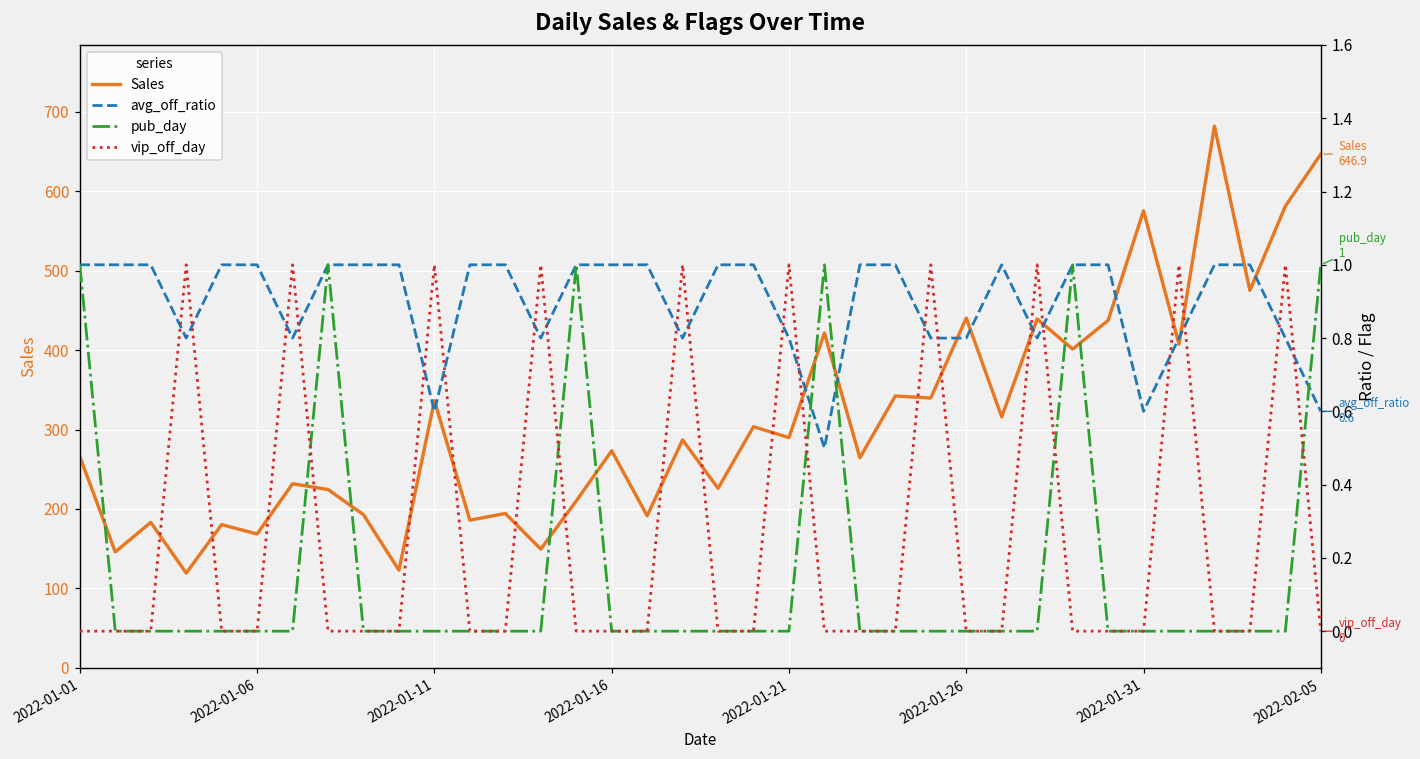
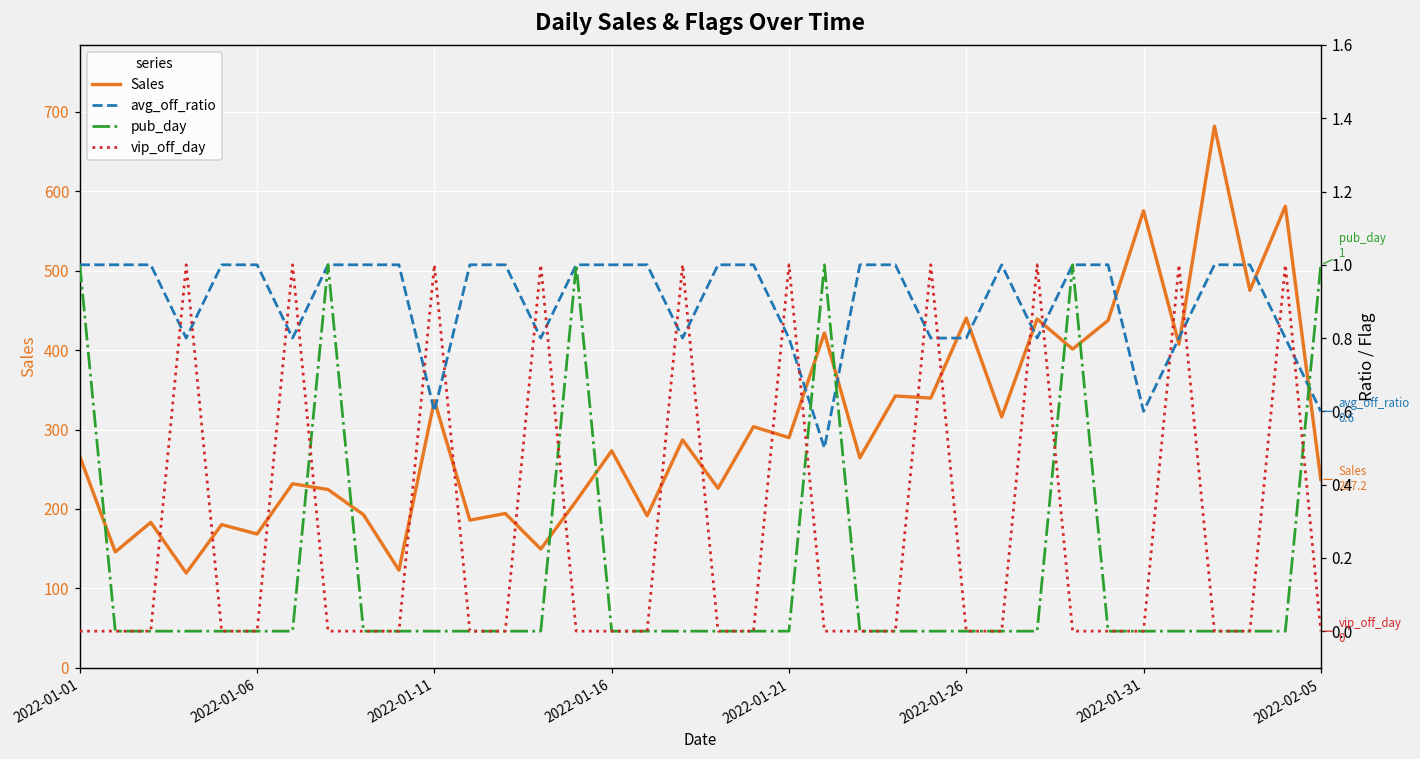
  {
    "Sales": {
-     "2022-02-05": 646.9
+     "2022-02-05": 237.2
    },
    "avg_off_ratio": {
      "2022-02-05": 0.6
    },
    "pub_day": {
      "2022-02-05": 1
    },
    "vip_off_day": {
      "2022-02-05": 0
    }
  }
